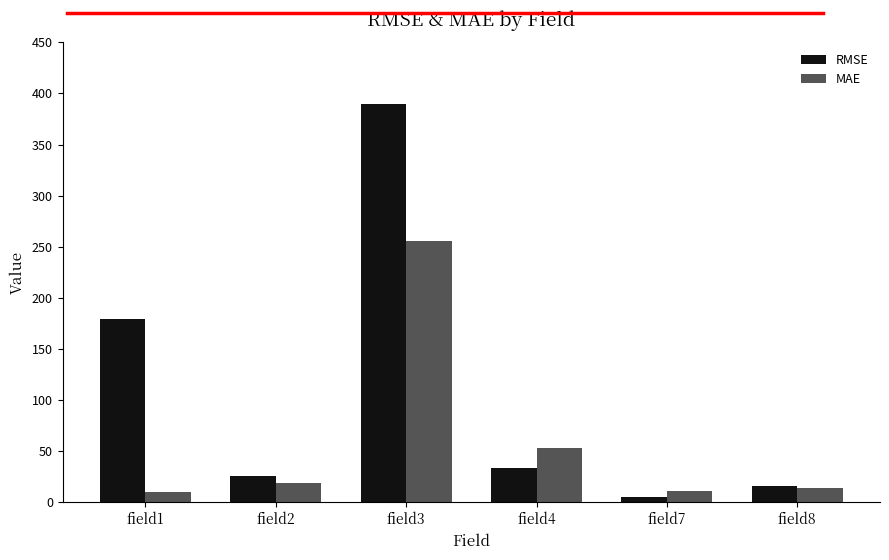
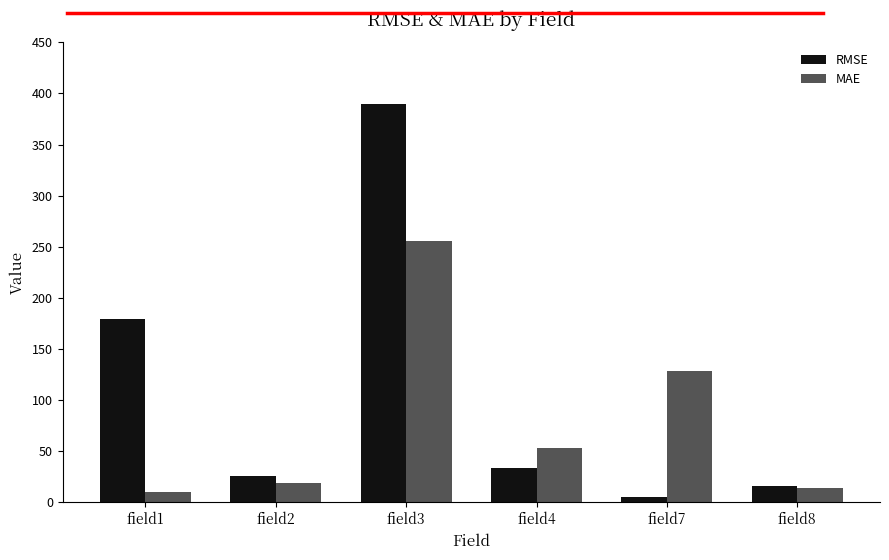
  {
    "RMSE": {
      "field1": 180,
      "field2": 25,
      "field3": 390,
      "field4": 33,
      "field7": 5,
      "field8": 16
    },
    "MAE": {
      "field1": 11,
      "field2": 19,
      "field3": 255,
      "field4": 53,
-     "field7": 12,
+     "field7": 129,
      "field8": 14
    }
  }
